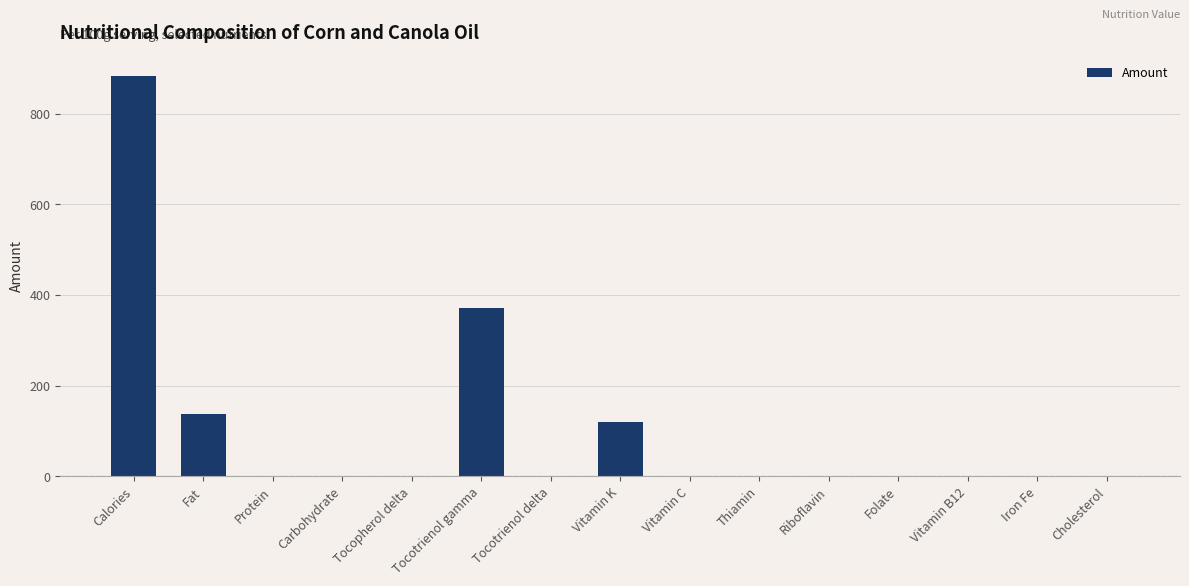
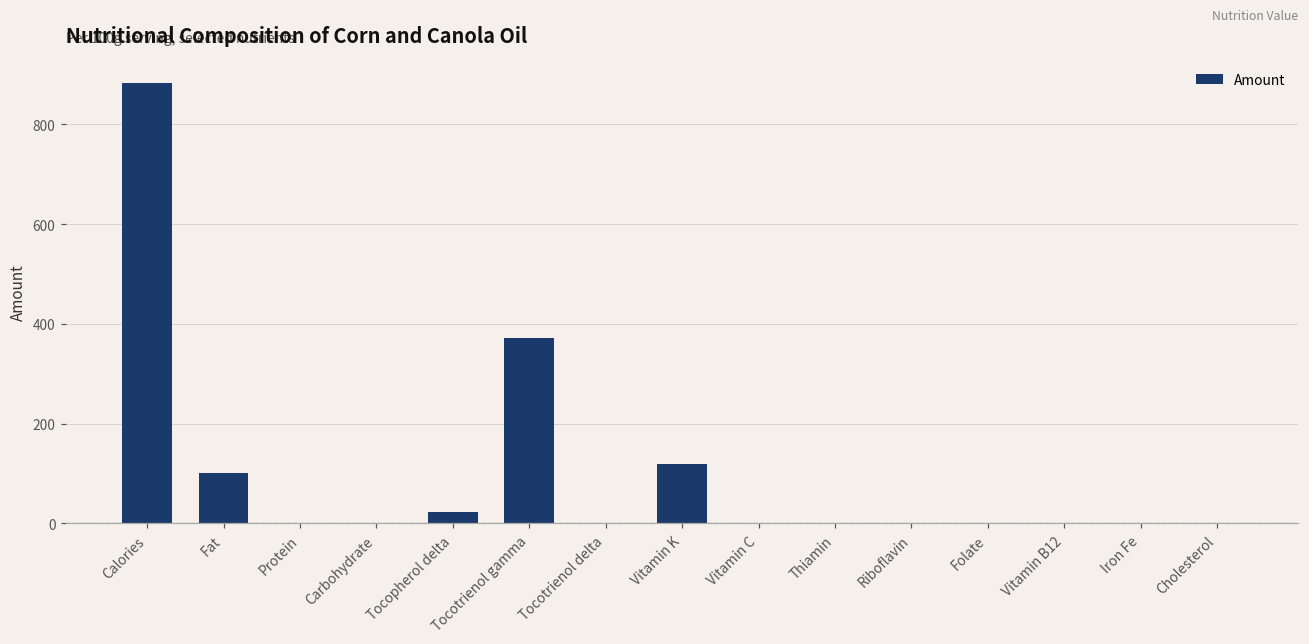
  {
    "Calories": 880,
-   "Fat": 140,
+   "Fat": 100,
    "Protein": 0,
    "Carbohydrate": 0,
-   "Tocopherol delta": 0,
+   "Tocopherol delta": 20,
    "Tocotrienol gamma": 370,
    "Tocotrienol delta": 0,
    "Vitamin K": 120,
    "Vitamin C": 0,
    "Thiamin": 0,
    "Riboflavin": 0,
    "Folate": 0,
    "Vitamin B12": 0,
    "Iron Fe": 0,
    "Cholesterol": 0
  }
